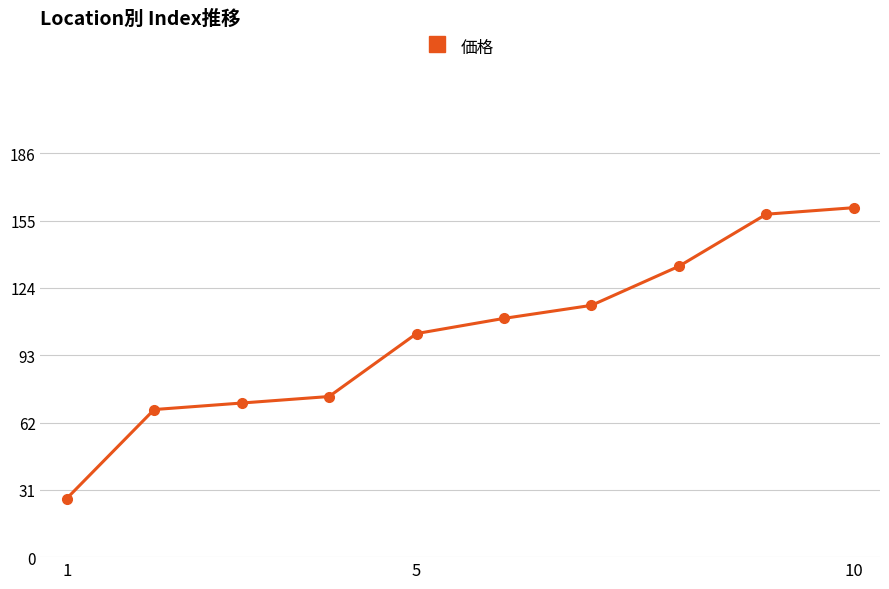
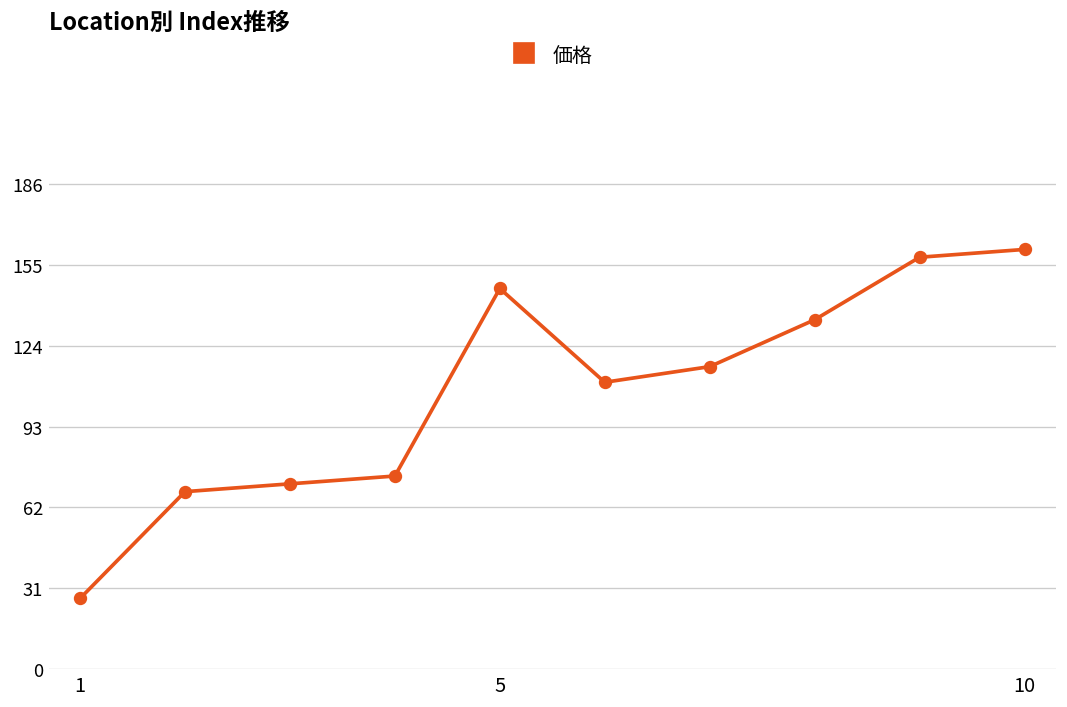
  {
    "1": 27,
-   "5": 103,
+   "5": 146,
    "10": 161
  }
